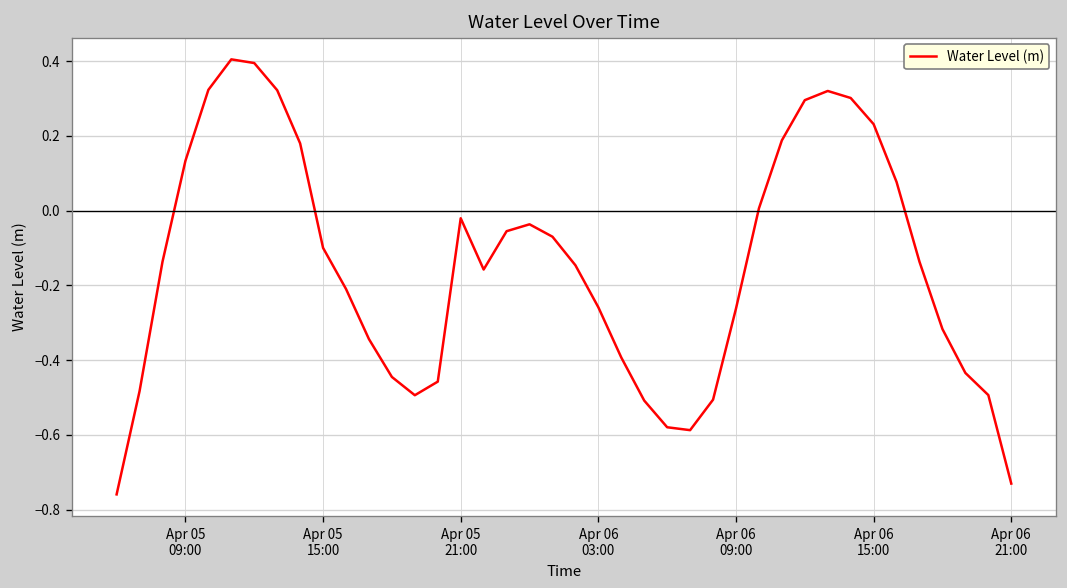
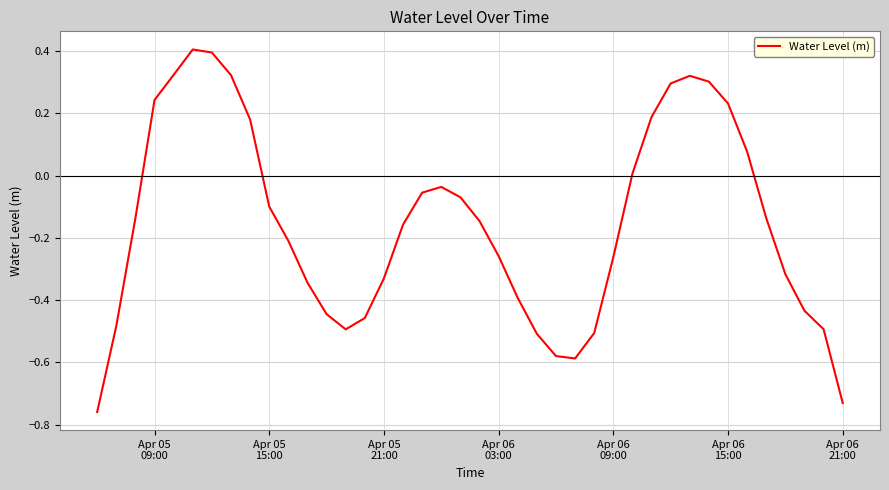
  {
-   "Apr 05 09:00": 0.13,
+   "Apr 05 09:00": 0.24,
    "Apr 05 15:00": -0.10,
-   "Apr 05 21:00": -0.02,
+   "Apr 05 21:00": -0.33,
    "Apr 06 03:00": -0.26,
    "Apr 06 09:00": -0.26,
    "Apr 06 15:00": 0.23,
    "Apr 06 21:00": -0.73
  }
